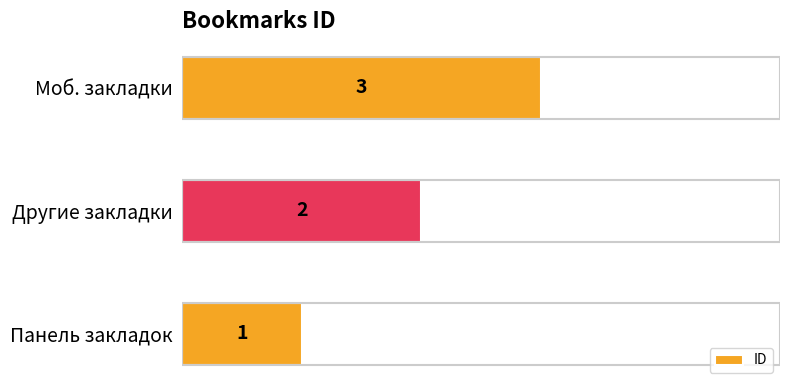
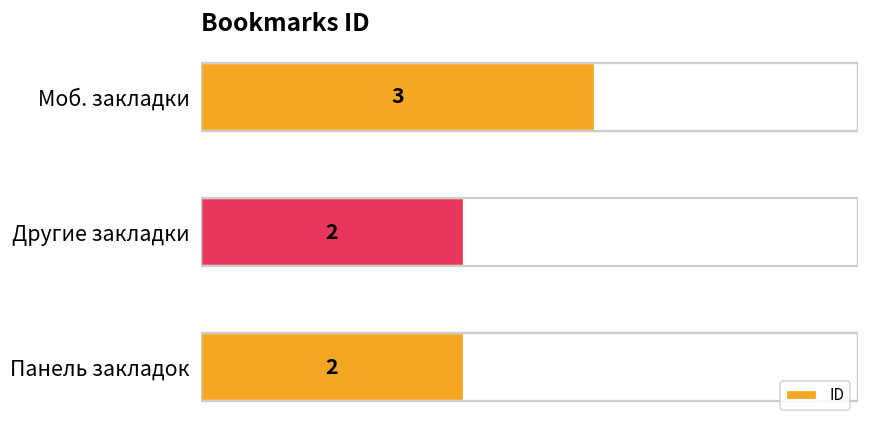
  {
    "Моб. закладки": 3,
    "Другие закладки": 2,
-   "Панель закладок": 1
+   "Панель закладок": 2
  }
